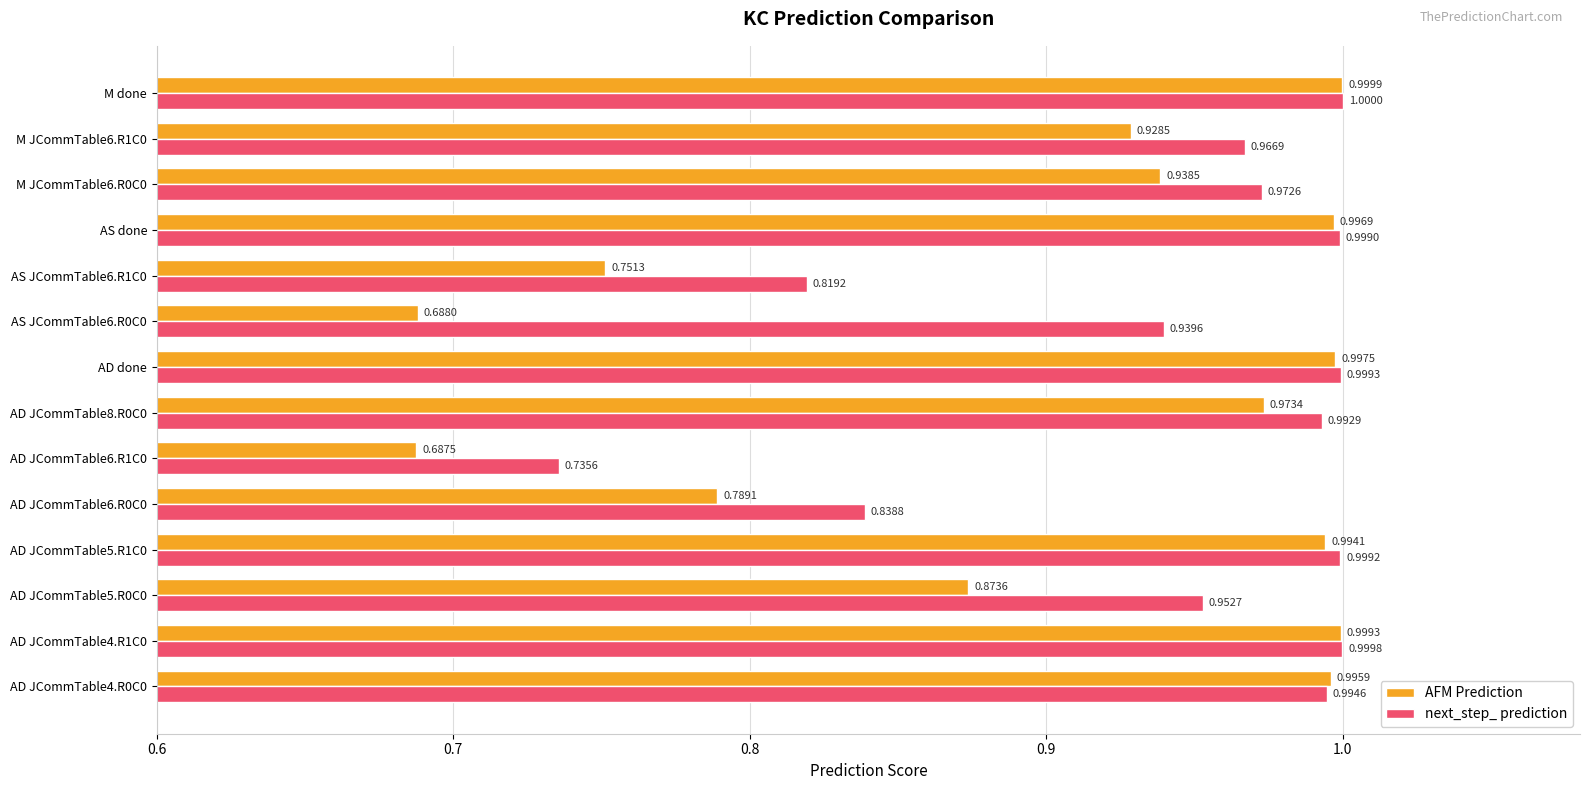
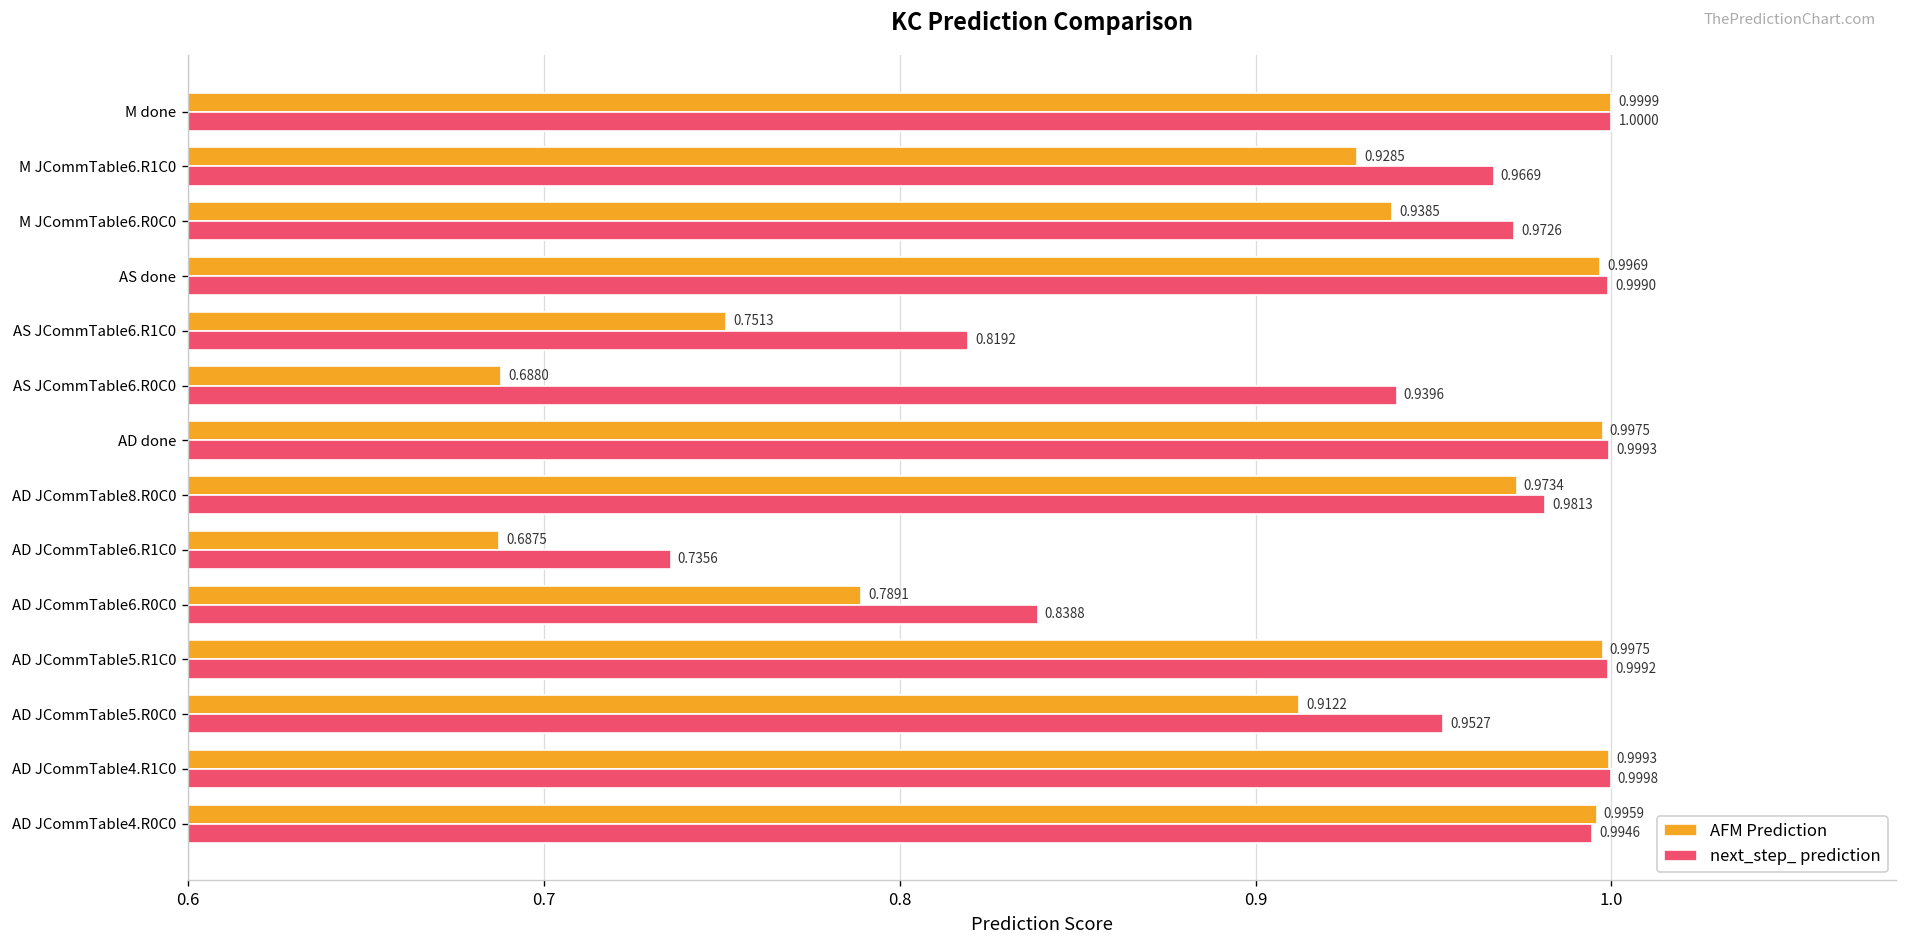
  {
    "AFM Prediction": {
      "M done": 0.9999,
      "M JCommTable6.R1C0": 0.9285,
      "M JCommTable6.R0C0": 0.9385,
      "AS done": 0.9969,
      "AS JCommTable6.R1C0": 0.7513,
      "AS JCommTable6.R0C0": 0.6880,
      "AD done": 0.9975,
      "AD JCommTable8.R0C0": 0.9734,
      "AD JCommTable6.R1C0": 0.6875,
      "AD JCommTable6.R0C0": 0.7891,
-     "AD JCommTable5.R1C0": 0.9941,
-     "AD JCommTable5.R0C0": 0.8736,
+     "AD JCommTable5.R1C0": 0.9975,
+     "AD JCommTable5.R0C0": 0.9122,
      "AD JCommTable4.R1C0": 0.9993,
      "AD JCommTable4.R0C0": 0.9959
    },
    "next_step_ prediction": {
      "M done": 1.0000,
      "M JCommTable6.R1C0": 0.9669,
      "M JCommTable6.R0C0": 0.9726,
      "AS done": 0.9990,
      "AS JCommTable6.R1C0": 0.8192,
      "AS JCommTable6.R0C0": 0.9396,
      "AD done": 0.9993,
-     "AD JCommTable8.R0C0": 0.9929,
+     "AD JCommTable8.R0C0": 0.9813,
      "AD JCommTable6.R1C0": 0.7356,
      "AD JCommTable6.R0C0": 0.8388,
      "AD JCommTable5.R1C0": 0.9992,
      "AD JCommTable5.R0C0": 0.9527,
      "AD JCommTable4.R1C0": 0.9998,
      "AD JCommTable4.R0C0": 0.9946
    }
  }
